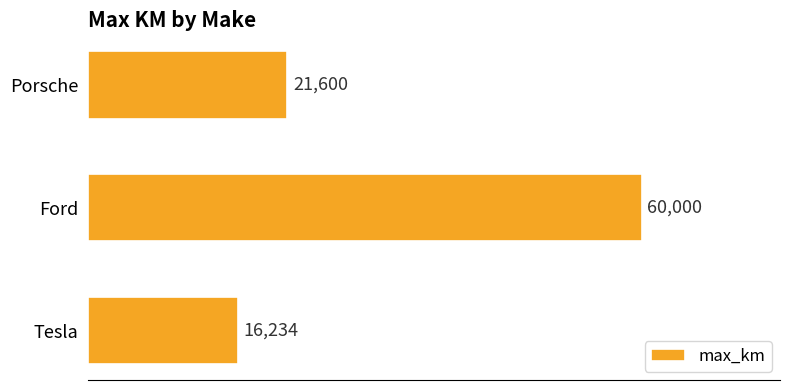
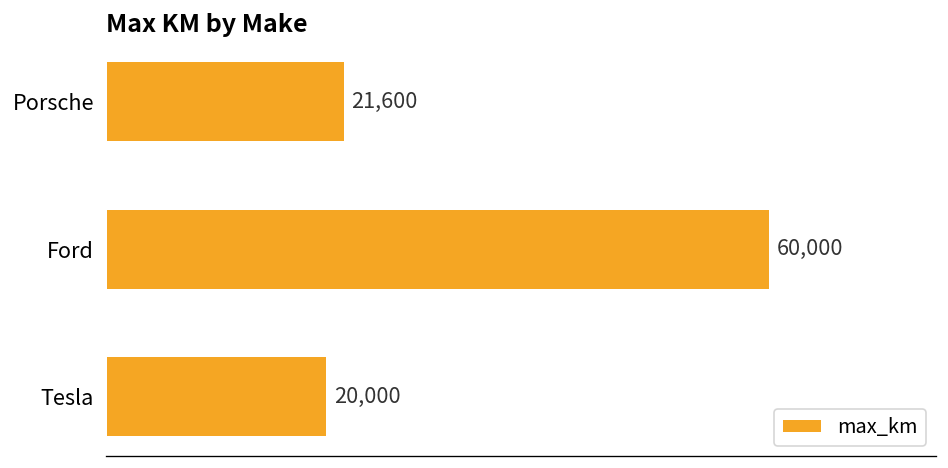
  {
    "Porsche": "21,600",
    "Ford": "60,000",
-   "Tesla": "16,234"
+   "Tesla": "20,000"
  }
